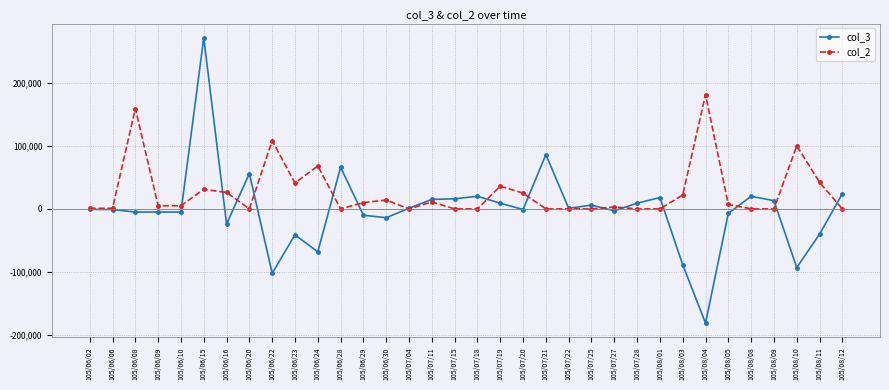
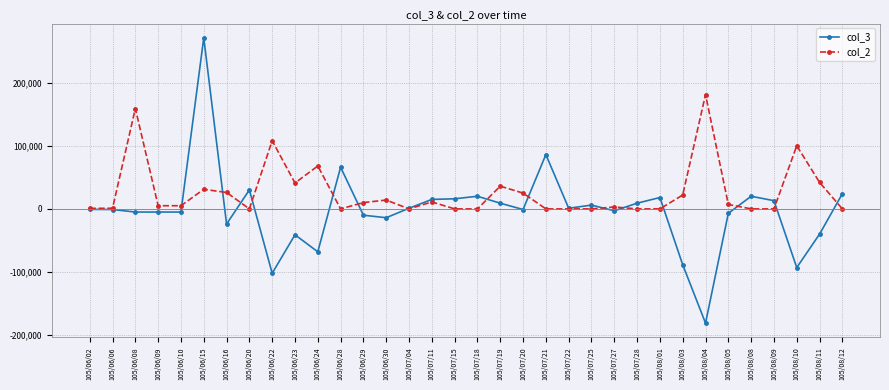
  {
    "col_3": {
      "105/06/08": "-10,000",
      "105/06/09": "-10,000",
      "105/06/10": "-10,000",
      "105/06/15": "270,000",
      "105/06/16": "-20,000",
-     "105/06/20": "60,000",
+     "105/06/20": "30,000",
      "105/06/22": "-100,000",
      "105/06/23": "-40,000",
      "105/06/24": "-70,000",
      "105/06/28": "70,000",
      "105/06/29": "-10,000",
      "105/06/30": "-10,000",
      "105/07/15": "20,000",
      "105/07/18": "20,000",
      "105/07/19": "10,000",
      "105/07/20": "0",
      "105/07/21": "90,000",
      "105/07/25": "10,000",
      "105/07/27": "0",
      "105/07/28": "10,000",
      "105/08/01": "20,000",
      "105/08/03": "-90,000",
      "105/08/04": "-180,000",
      "105/08/05": "-10,000",
      "105/08/08": "20,000",
      "105/08/09": "10,000",
      "105/08/10": "-90,000",
      "105/08/11": "-40,000",
      "105/08/12": "20,000"
    },
    "col_2": {
      "105/06/08": "160,000",
      "105/06/09": "10,000",
      "105/06/10": "10,000",
      "105/06/15": "30,000",
      "105/06/16": "30,000",
      "105/06/20": "0",
      "105/06/22": "110,000",
      "105/06/23": "40,000",
      "105/06/24": "70,000",
      "105/06/28": "0",
      "105/06/29": "10,000",
      "105/06/30": "10,000",
      "105/07/15": "0",
      "105/07/18": "0",
      "105/07/19": "40,000",
      "105/07/20": "30,000",
      "105/07/21": "0",
      "105/07/25": "0",
      "105/07/27": "0",
      "105/07/28": "0",
      "105/08/01": "0",
      "105/08/03": "20,000",
      "105/08/04": "180,000",
      "105/08/05": "10,000",
      "105/08/08": "0",
      "105/08/09": "0",
      "105/08/10": "100,000",
      "105/08/11": "40,000",
      "105/08/12": "0"
    }
  }
